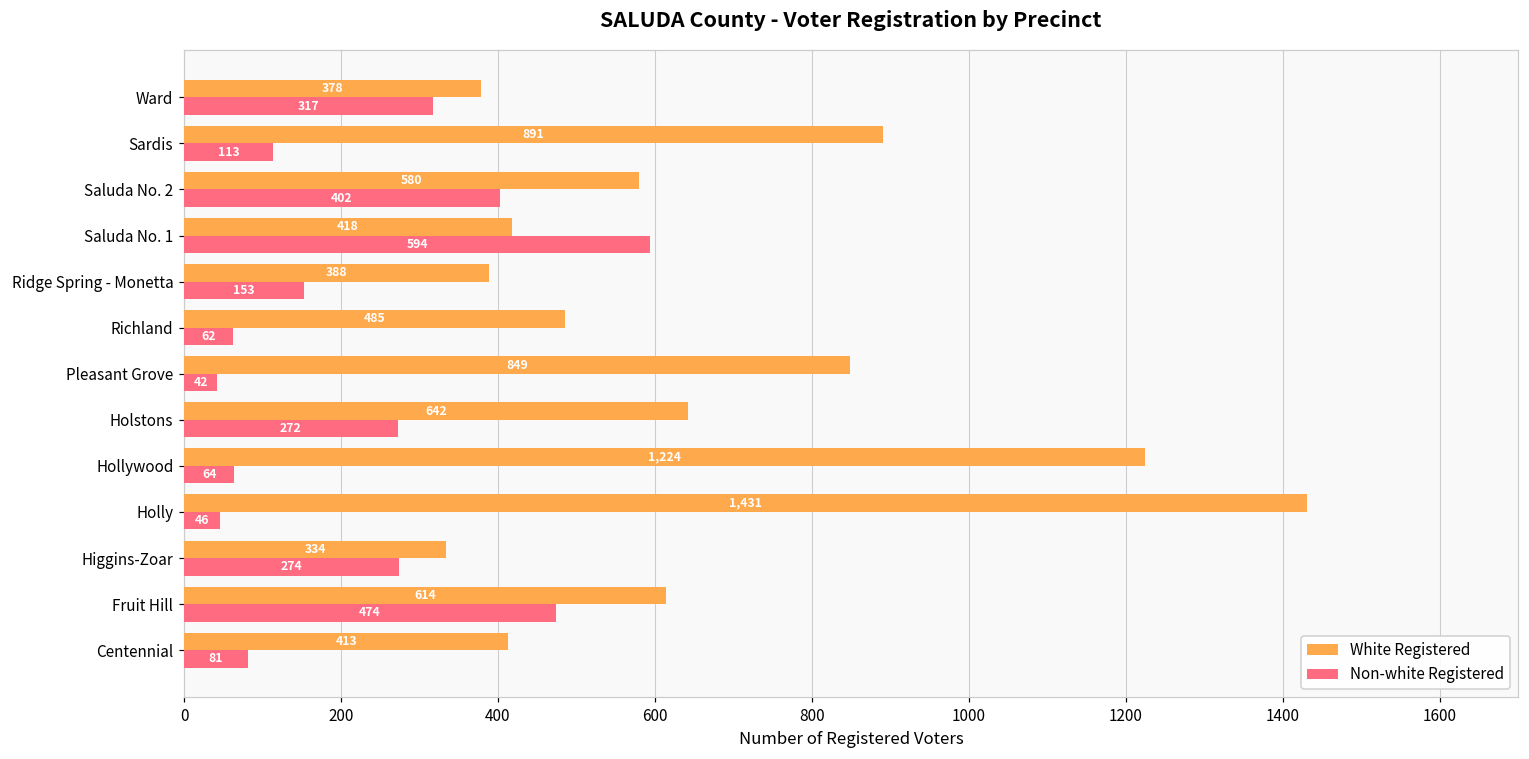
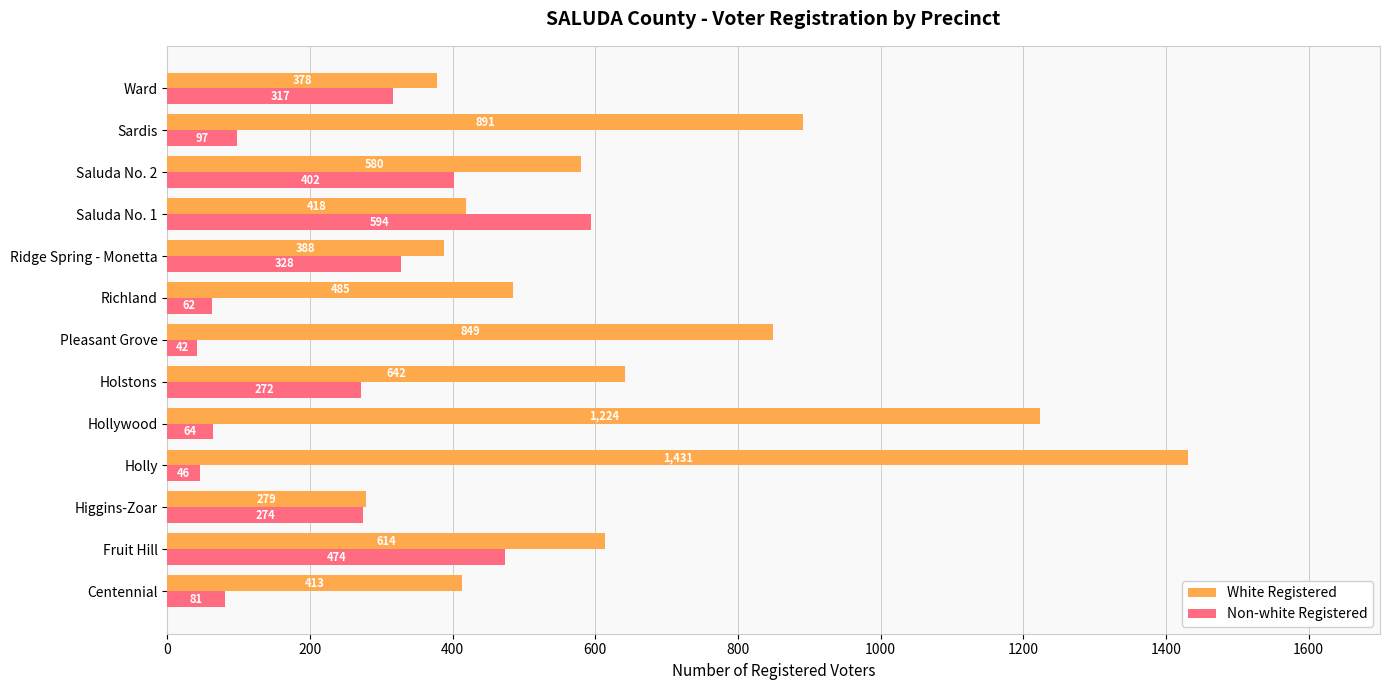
  {
    "White Registered": {
      "Ward": "378",
      "Sardis": "891",
      "Saluda No. 2": "580",
      "Saluda No. 1": "418",
      "Ridge Spring - Monetta": "388",
      "Richland": "485",
      "Pleasant Grove": "849",
      "Holstons": "642",
      "Hollywood": "1,224",
      "Holly": "1,431",
-     "Higgins-Zoar": "334",
+     "Higgins-Zoar": "279",
      "Fruit Hill": "614",
      "Centennial": "413"
    },
    "Non-white Registered": {
      "Ward": "317",
-     "Sardis": "113",
+     "Sardis": "97",
      "Saluda No. 2": "402",
      "Saluda No. 1": "594",
-     "Ridge Spring - Monetta": "153",
+     "Ridge Spring - Monetta": "328",
      "Richland": "62",
      "Pleasant Grove": "42",
      "Holstons": "272",
      "Hollywood": "64",
      "Holly": "46",
      "Higgins-Zoar": "274",
      "Fruit Hill": "474",
      "Centennial": "81"
    }
  }
